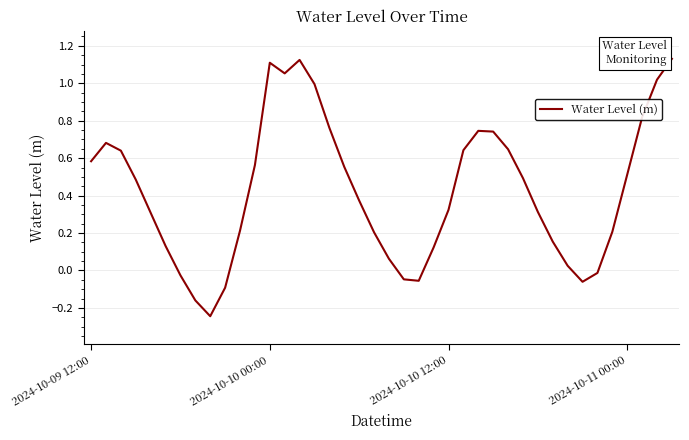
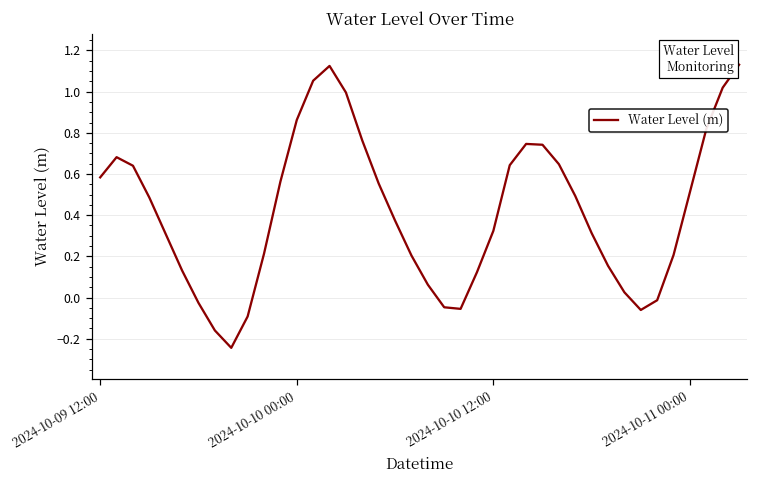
  {
    "2024-10-09 12:00": 0.58,
-   "2024-10-10 00:00": 1.11,
+   "2024-10-10 00:00": 0.86,
    "2024-10-10 12:00": 0.32,
    "2024-10-11 00:00": 0.51
  }
